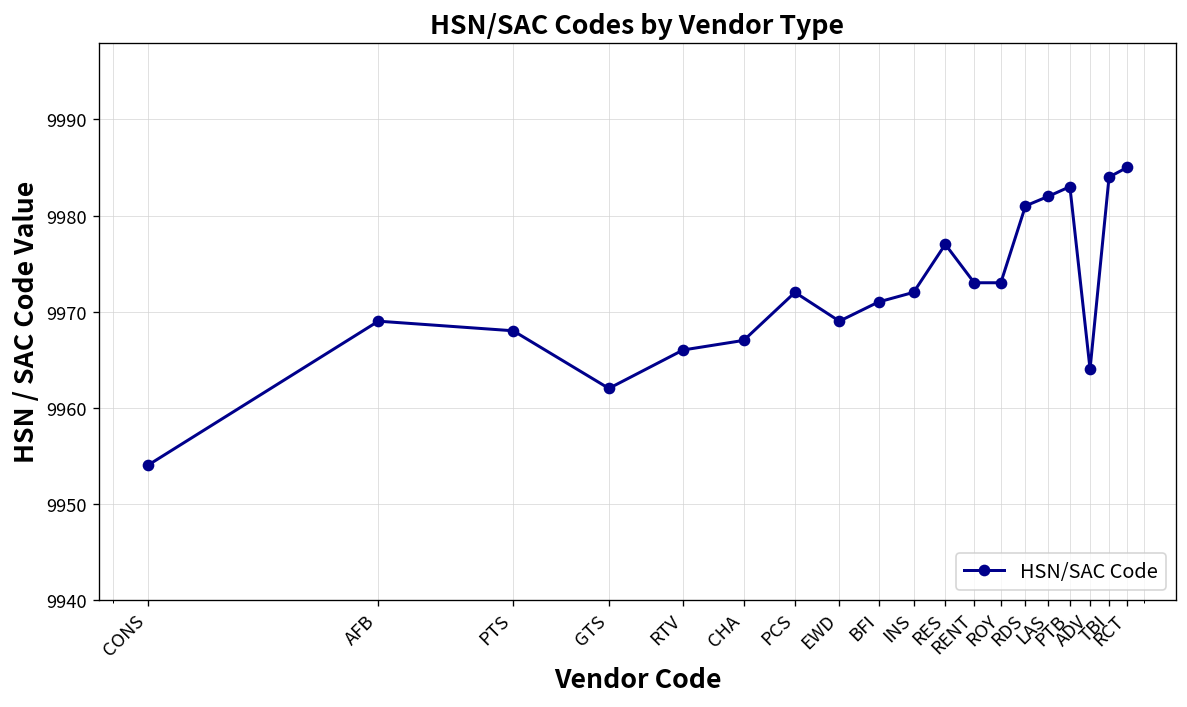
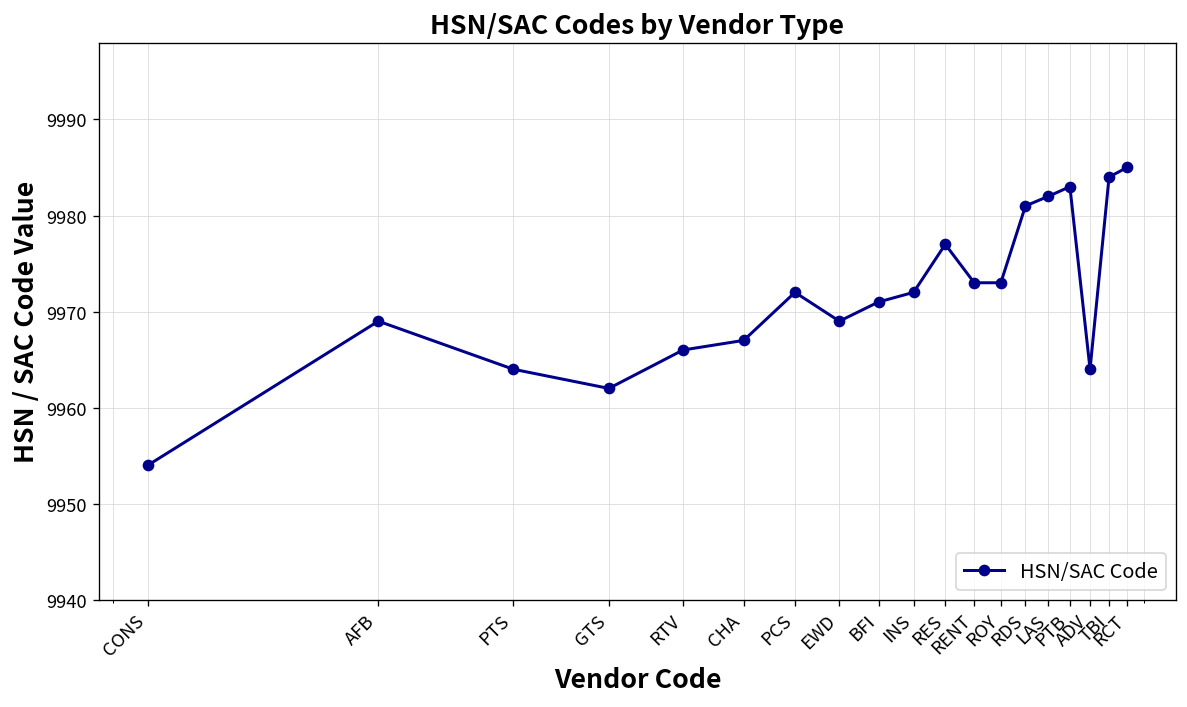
  {
    "CONS": 9954,
    "AFB": 9969,
-   "PTS": 9968,
+   "PTS": 9964,
    "GTS": 9962,
    "RTV": 9966,
    "CHA": 9967,
    "PCS": 9972,
    "EWD": 9969,
    "BFI": 9971,
    "INS": 9972,
    "RES": 9977,
    "RENT": 9973,
    "ROY": 9973,
    "RDS": 9981,
    "LAS": 9982,
    "PTB": 9983,
    "ADV": 9964,
    "TBI": 9984,
    "RCT": 9985
  }
